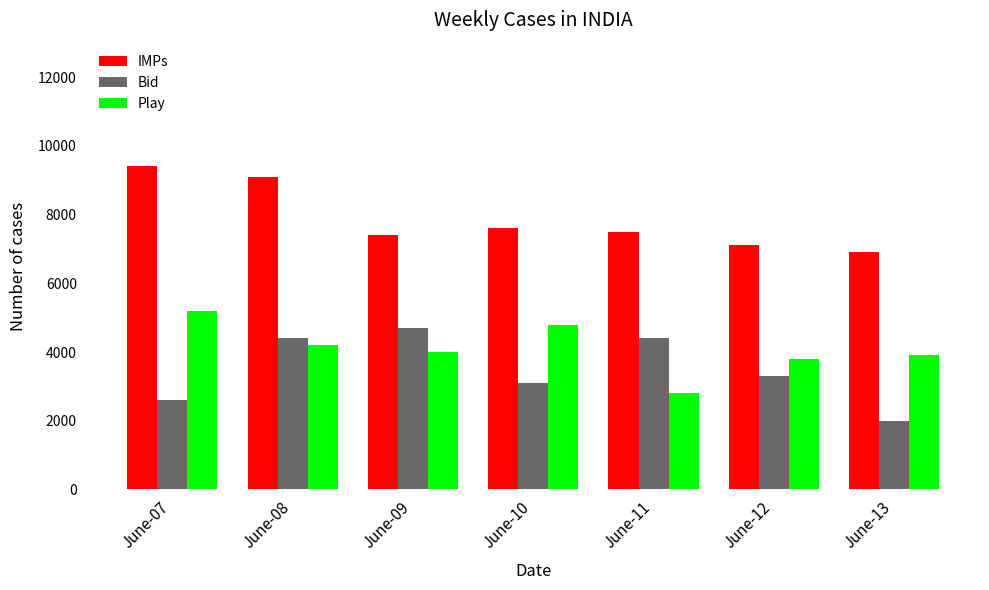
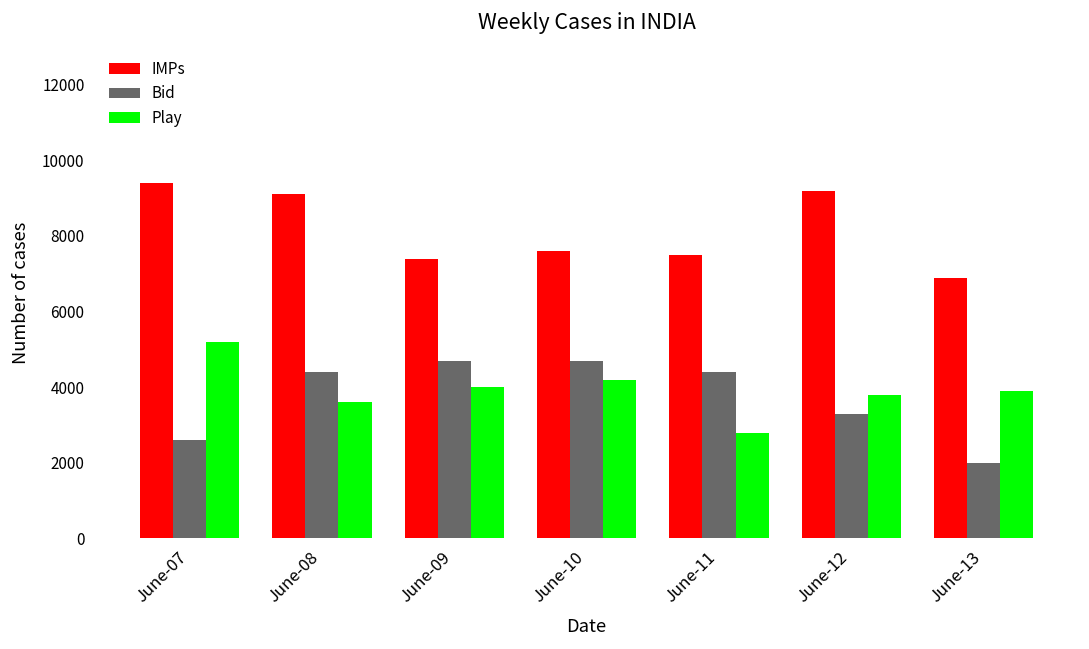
  {
    "IMPs": {
      "June-07": 9400,
      "June-08": 9100,
      "June-09": 7400,
      "June-10": 7600,
      "June-11": 7500,
-     "June-12": 7100,
+     "June-12": 9200,
      "June-13": 6900
    },
    "Bid": {
      "June-07": 2600,
      "June-08": 4400,
      "June-09": 4700,
-     "June-10": 3100,
+     "June-10": 4700,
      "June-11": 4400,
      "June-12": 3300,
      "June-13": 2000
    },
    "Play": {
      "June-07": 5200,
-     "June-08": 4200,
+     "June-08": 3600,
      "June-09": 4000,
-     "June-10": 4800,
+     "June-10": 4200,
      "June-11": 2800,
      "June-12": 3800,
      "June-13": 3900
    }
  }
